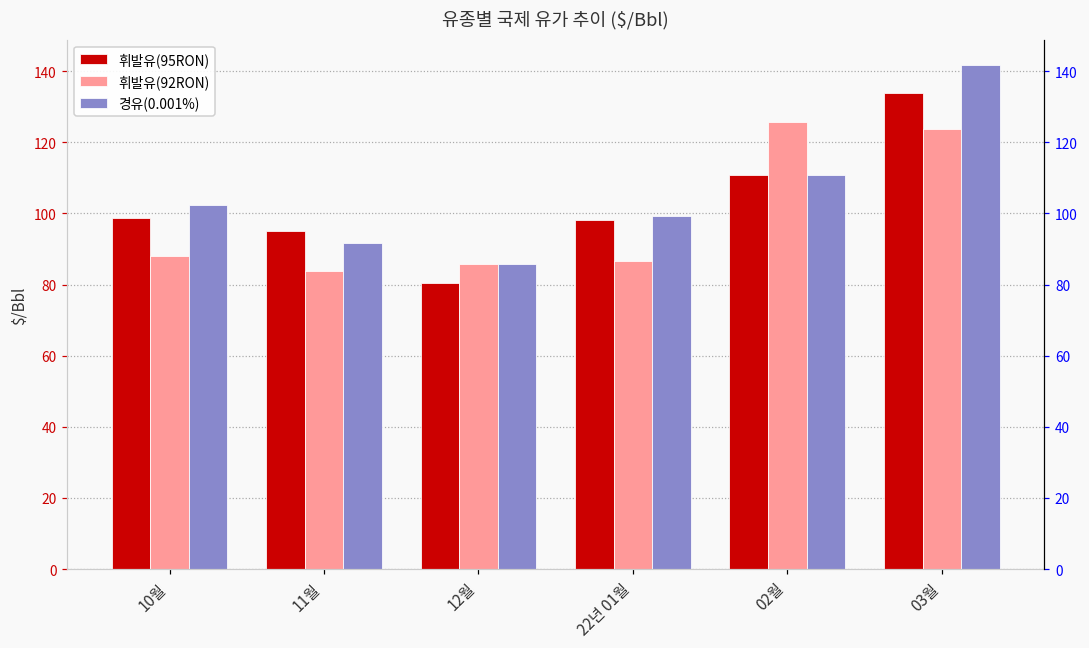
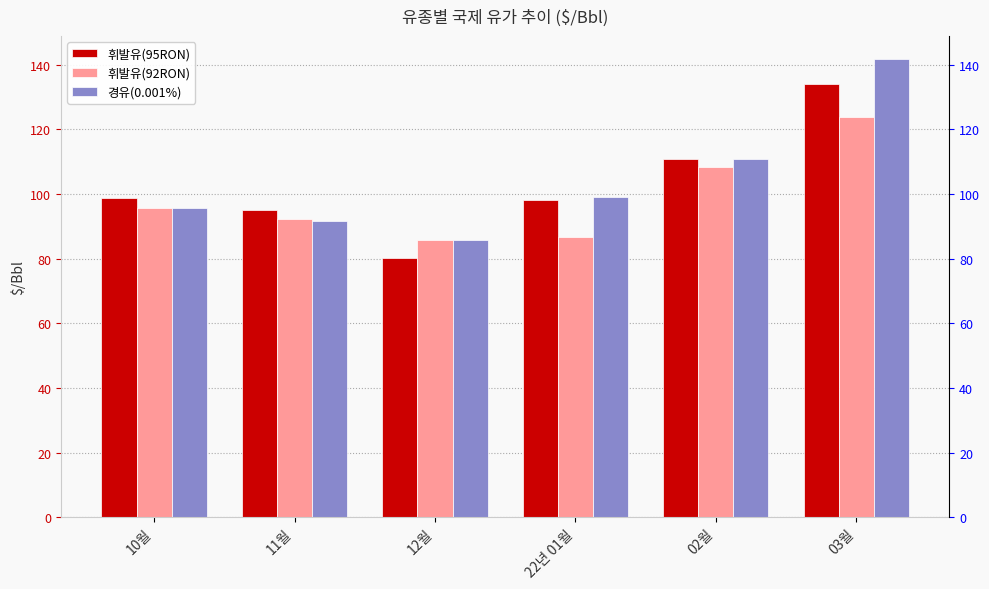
  {
    "휘발유(95RON)": {
      "10월": 99,
      "11월": 95,
      "12월": 80,
      "22년 01월": 98,
      "02월": 111,
      "03월": 134
    },
    "휘발유(92RON)": {
-     "10월": 88,
-     "11월": 84,
+     "10월": 96,
+     "11월": 92,
      "12월": 86,
      "22년 01월": 87,
-     "02월": 126,
+     "02월": 108,
      "03월": 124
    },
    "경유(0.001%)": {
-     "10월": 102,
+     "10월": 96,
      "11월": 92,
      "12월": 86,
      "22년 01월": 99,
      "02월": 111,
      "03월": 142
    }
  }
